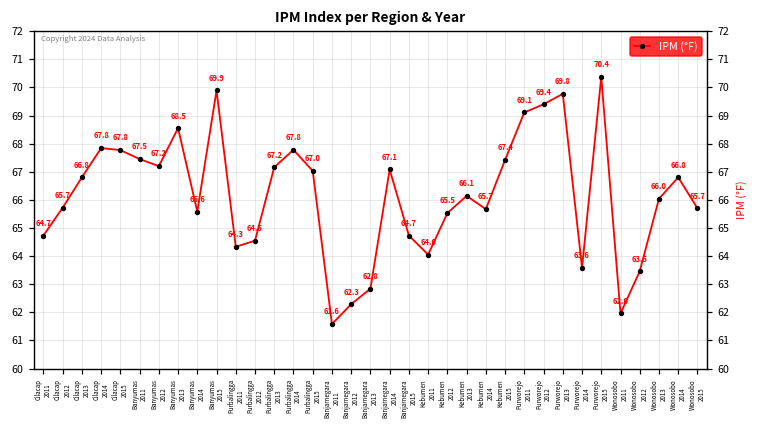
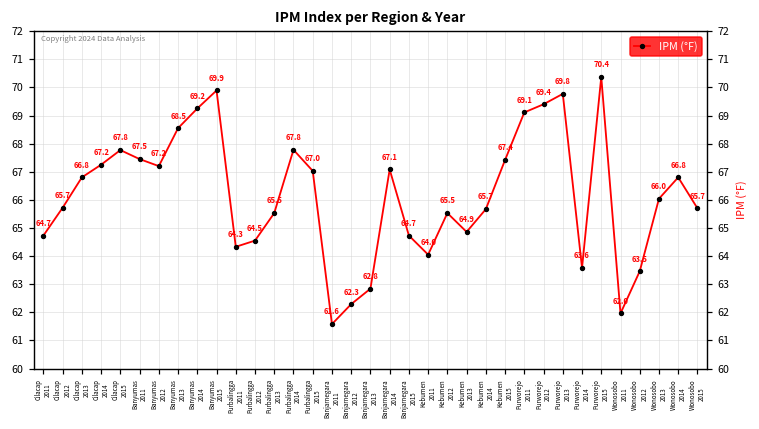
  {
    "Cilacap 2011": 64.7,
    "Cilacap 2012": 65.7,
    "Cilacap 2013": 66.8,
-   "Cilacap 2014": 67.8,
+   "Cilacap 2014": 67.2,
    "Cilacap 2015": 67.8,
    "Banyumas 2011": 67.5,
    "Banyumas 2012": 67.2,
    "Banyumas 2013": 68.5,
-   "Banyumas 2014": 65.6,
+   "Banyumas 2014": 69.2,
    "Banyumas 2015": 69.9,
    "Purbalingga 2011": 64.3,
    "Purbalingga 2012": 64.5,
-   "Purbalingga 2013": 67.2,
+   "Purbalingga 2013": 65.5,
    "Purbalingga 2014": 67.8,
    "Purbalingga 2015": 67.0,
    "Banjarnegara 2011": 61.6,
    "Banjarnegara 2012": 62.3,
    "Banjarnegara 2013": 62.8,
    "Banjarnegara 2014": 67.1,
    "Banjarnegara 2015": 64.7,
    "Kebumen 2011": 64.0,
    "Kebumen 2012": 65.5,
-   "Kebumen 2013": 66.1,
+   "Kebumen 2013": 64.9,
    "Kebumen 2014": 65.7,
    "Kebumen 2015": 67.4,
    "Purworejo 2011": 69.1,
    "Purworejo 2012": 69.4,
    "Purworejo 2013": 69.8,
    "Purworejo 2014": 63.6,
    "Purworejo 2015": 70.4,
    "Wonosobo 2011": 62.0,
    "Wonosobo 2012": 63.5,
    "Wonosobo 2013": 66.0,
    "Wonosobo 2014": 66.8,
    "Wonosobo 2015": 65.7
  }
